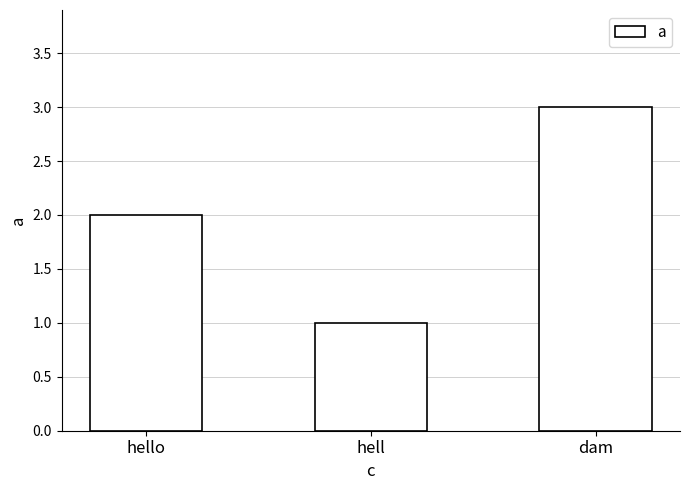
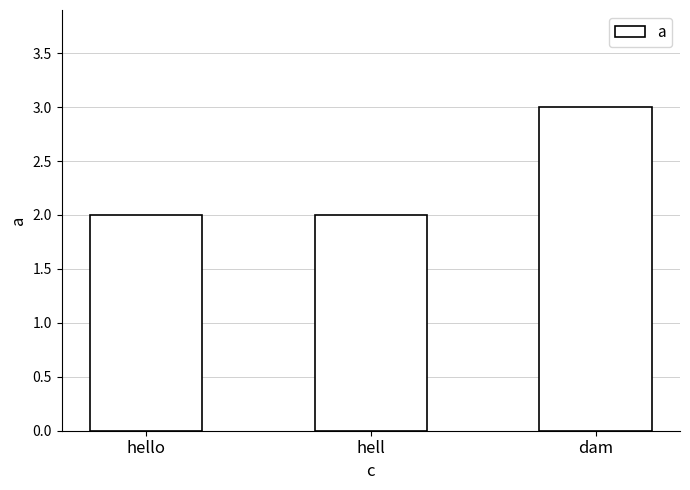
  {
    "hello": 2,
-   "hell": 1,
+   "hell": 2,
    "dam": 3
  }
